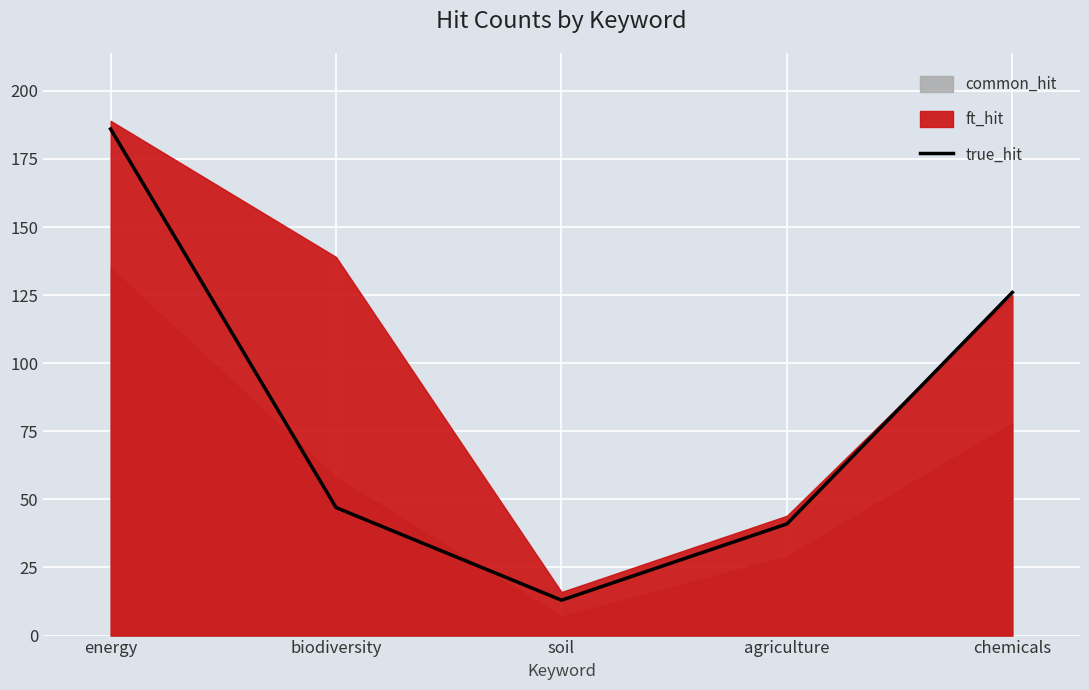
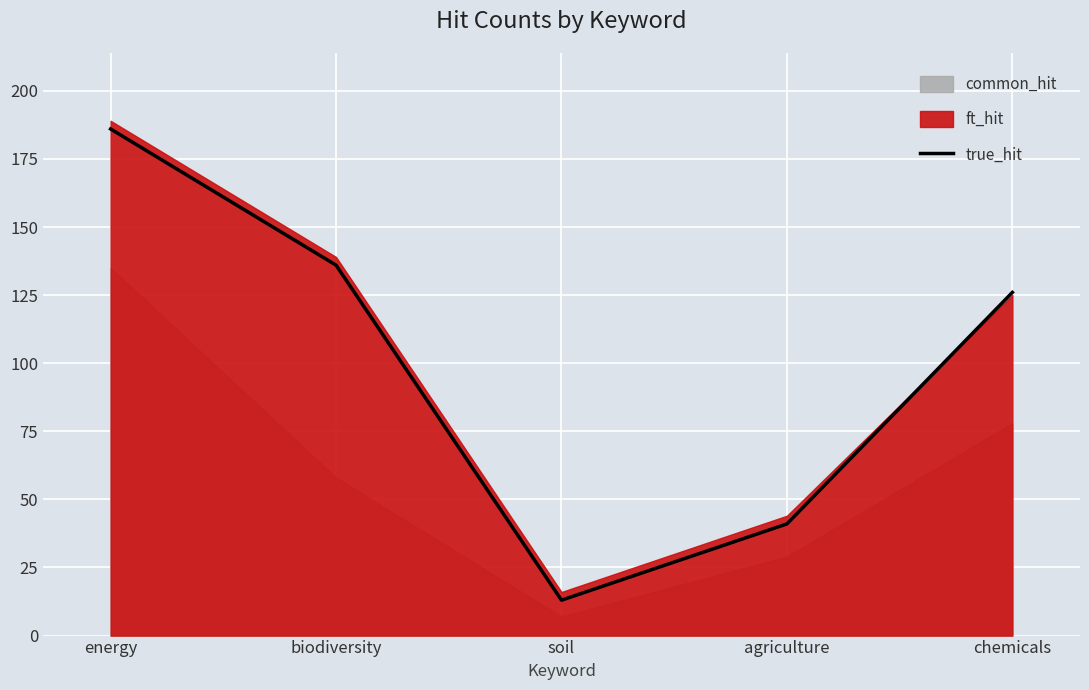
  {
    "true_hit": {
      "energy": 186,
-     "biodiversity": 47,
+     "biodiversity": 136,
      "soil": 13,
      "agriculture": 41,
      "chemicals": 126
    },
    "common_hit": {
      "energy": 135,
      "biodiversity": 58,
      "soil": 7,
      "agriculture": 29,
      "chemicals": 78
    },
    "ft_hit": {
      "energy": 189,
      "biodiversity": 139,
      "soil": 16,
      "agriculture": 44,
      "chemicals": 125
    }
  }
